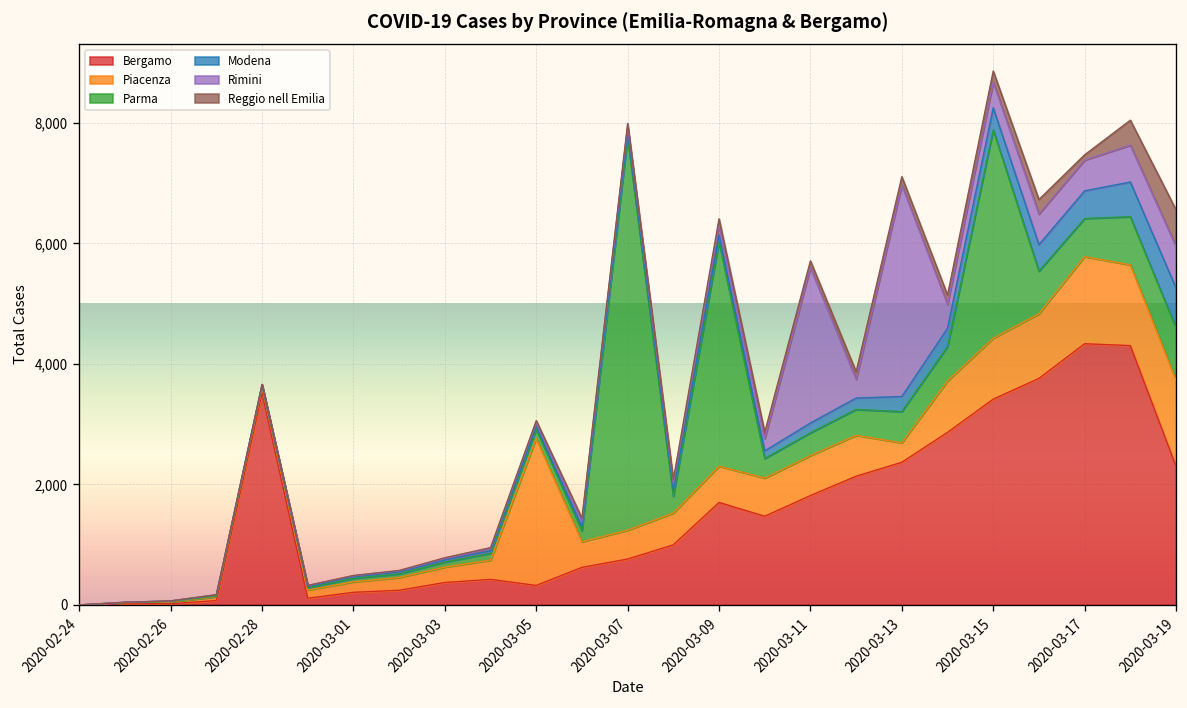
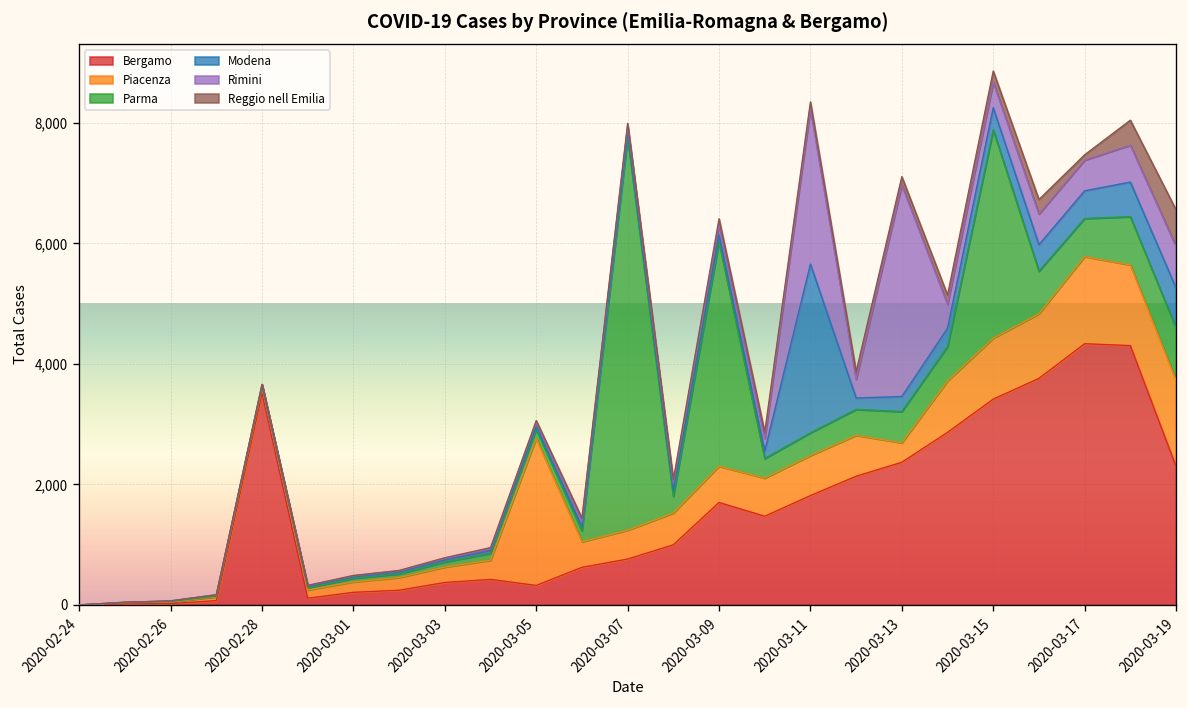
  {
    "Bergamo": {
      "2020-02-28": "3,500",
      "2020-03-01": "200",
      "2020-03-03": "400",
      "2020-03-05": "300",
      "2020-03-07": "800",
      "2020-03-09": "1,700",
      "2020-03-11": "1,800",
      "2020-03-13": "2,400",
      "2020-03-15": "3,400",
      "2020-03-17": "4,300",
      "2020-03-19": "2,300"
    },
    "Piacenza": {
      "2020-03-01": "200",
      "2020-03-03": "300",
      "2020-03-05": "2,400",
      "2020-03-07": "500",
      "2020-03-09": "600",
      "2020-03-11": "700",
      "2020-03-13": "300",
      "2020-03-15": "1,000",
      "2020-03-17": "1,400",
      "2020-03-19": "1,400"
    },
    "Parma": {
      "2020-03-07": "6,500",
      "2020-03-09": "3,700",
      "2020-03-11": "400",
      "2020-03-13": "500",
      "2020-03-15": "3,500",
      "2020-03-17": "600",
      "2020-03-19": "900"
    },
    "Modena": {
      "2020-03-07": "100",
      "2020-03-09": "100",
-     "2020-03-11": "200",
+     "2020-03-11": "2,800",
      "2020-03-13": "300",
      "2020-03-15": "400",
      "2020-03-17": "500",
      "2020-03-19": "700"
    },
    "Rimini": {
      "2020-03-09": "200",
      "2020-03-11": "2,600",
      "2020-03-13": "3,500",
      "2020-03-15": "400",
      "2020-03-17": "500",
      "2020-03-19": "700"
    },
    "Reggio nell Emilia": {
      "2020-03-09": "100",
      "2020-03-11": "100",
      "2020-03-13": "100",
      "2020-03-15": "200",
      "2020-03-17": "100",
      "2020-03-19": "600"
    }
  }
